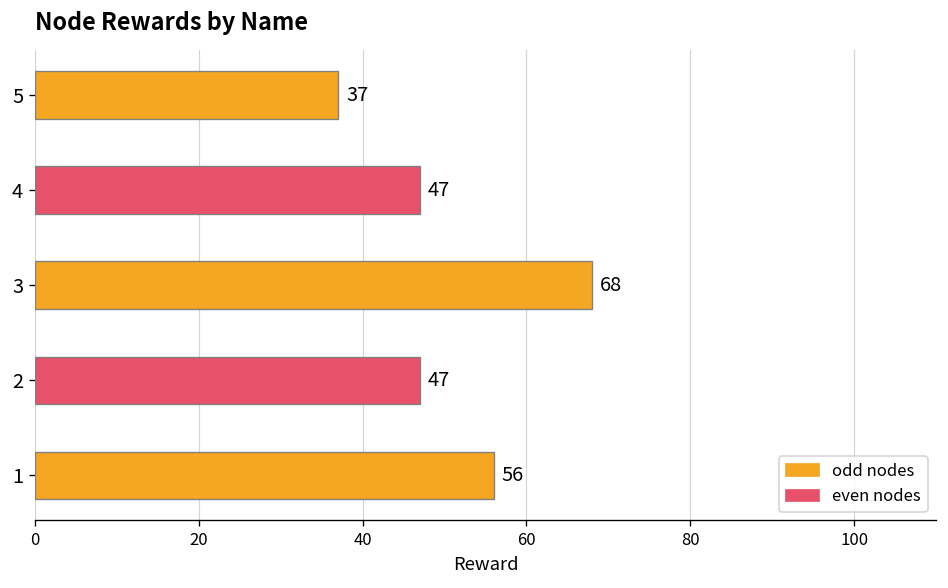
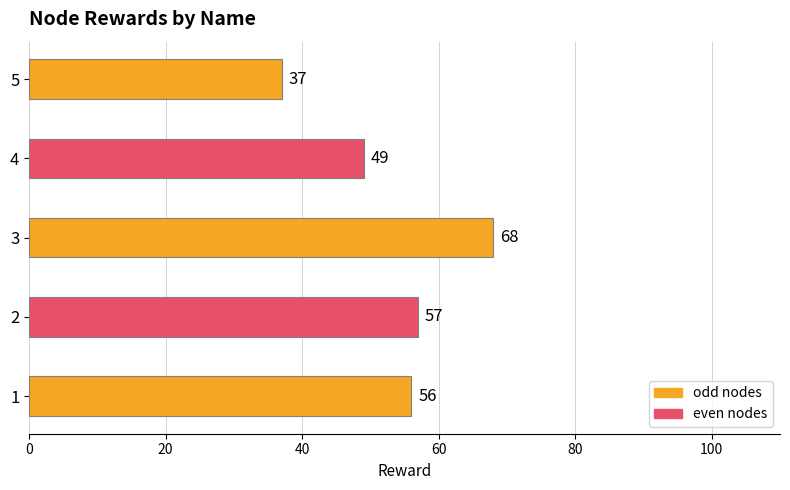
  {
    "5": 37,
-   "4": 47,
+   "4": 49,
    "3": 68,
-   "2": 47,
+   "2": 57,
    "1": 56
  }
